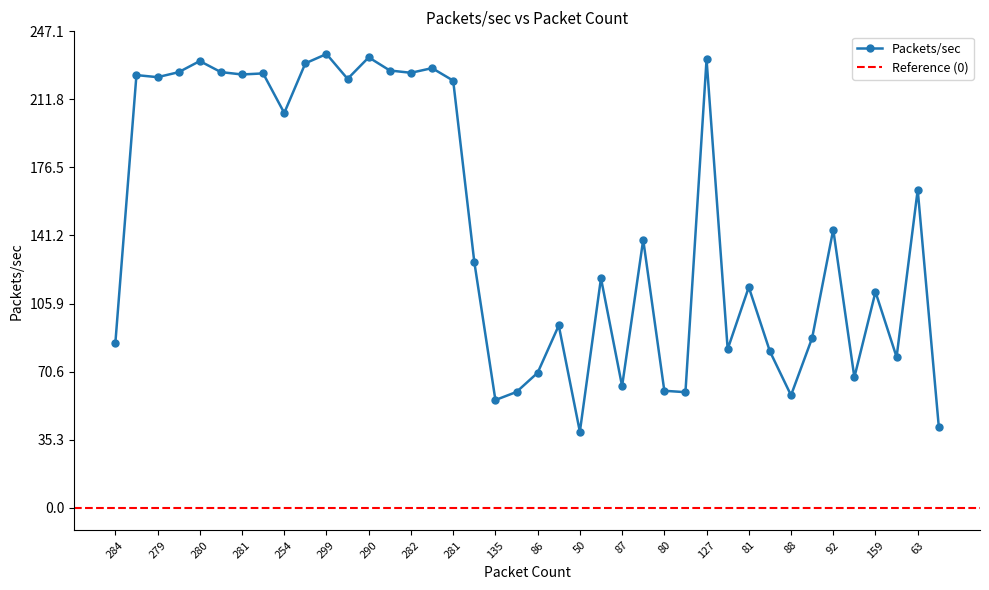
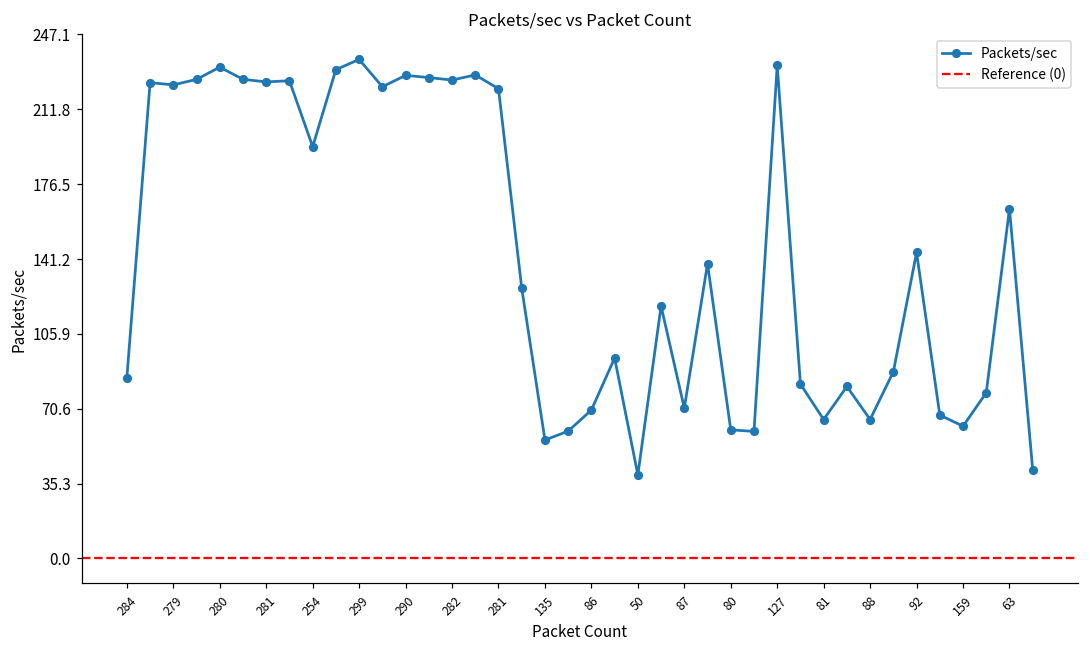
  {
    "284": 85,
    "279": 223,
    "280": 232,
-   "254": 205,
+   "254": 194,
    "299": 235,
-   "290": 234,
+   "290": 228,
    "282": 226,
    "135": 56,
    "86": 70,
    "50": 39,
-   "87": 63,
+   "87": 71,
    "80": 61,
    "127": 233,
-   "81": 114,
-   "88": 58,
+   "81": 66,
+   "88": 66,
    "92": 144,
-   "159": 112,
+   "159": 62,
    "63": 165
  }
